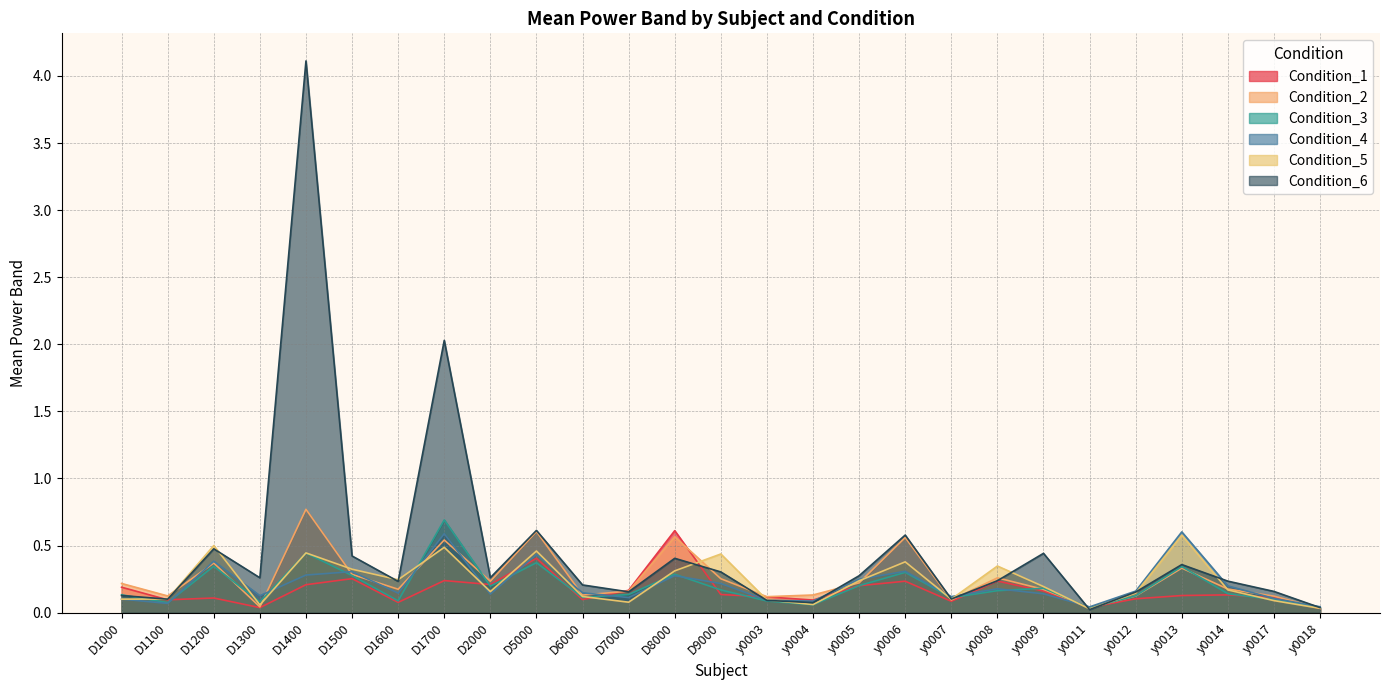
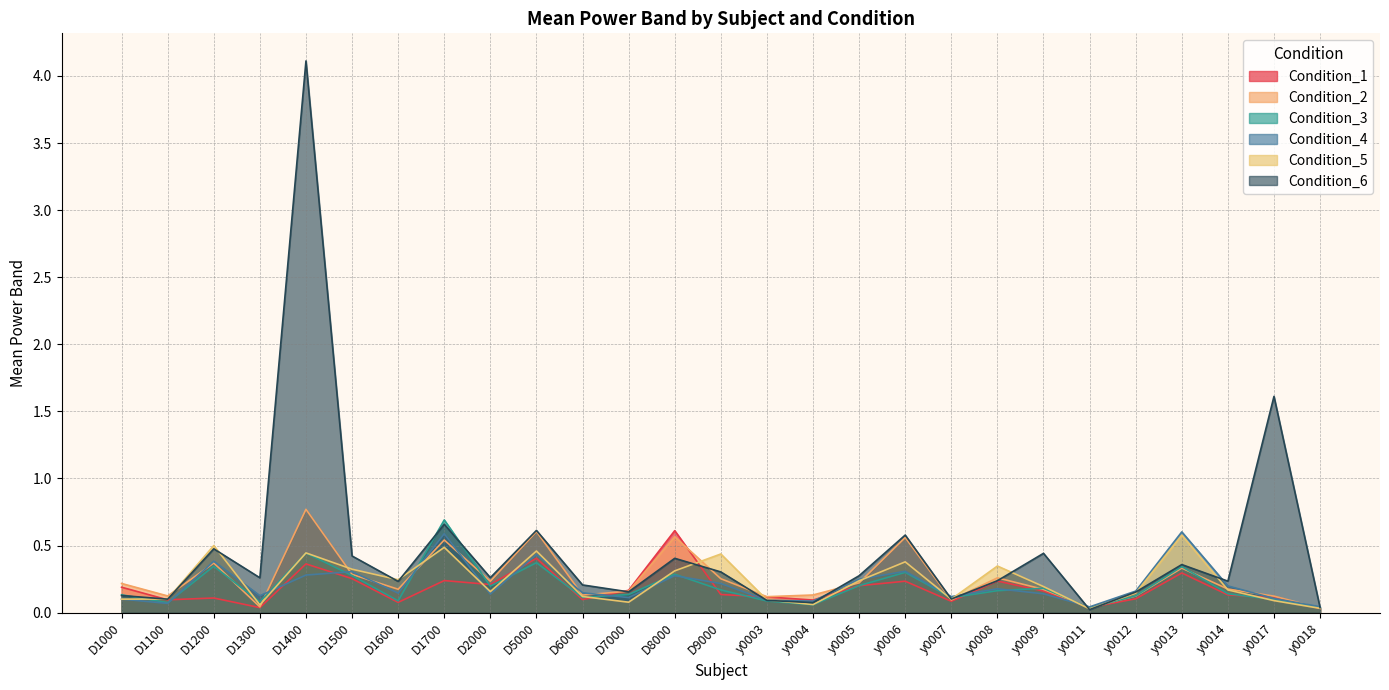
  {
    "Condition_1": {
      "D1000": 0.19,
      "D1200": 0.11,
-     "D1400": 0.21,
+     "D1400": 0.36,
      "D1500": 0.25,
      "D1700": 0.24,
      "D5000": 0.41,
      "D8000": 0.61,
      "D9000": 0.13,
      "y0006": 0.23,
      "y0012": 0.10,
-     "y0013": 0.13
+     "y0013": 0.30
    },
    "Condition_6": {
      "D1200": 0.48,
      "D1300": 0.26,
      "D1400": 4.11,
      "D1500": 0.42,
-     "D1700": 2.03,
+     "D1700": 0.66,
      "D2000": 0.26,
      "D6000": 0.21,
      "D8000": 0.40,
      "D9000": 0.30,
      "y0005": 0.28,
      "y0009": 0.44,
      "y0014": 0.23,
-     "y0017": 0.16
+     "y0017": 1.61
    }
  }
